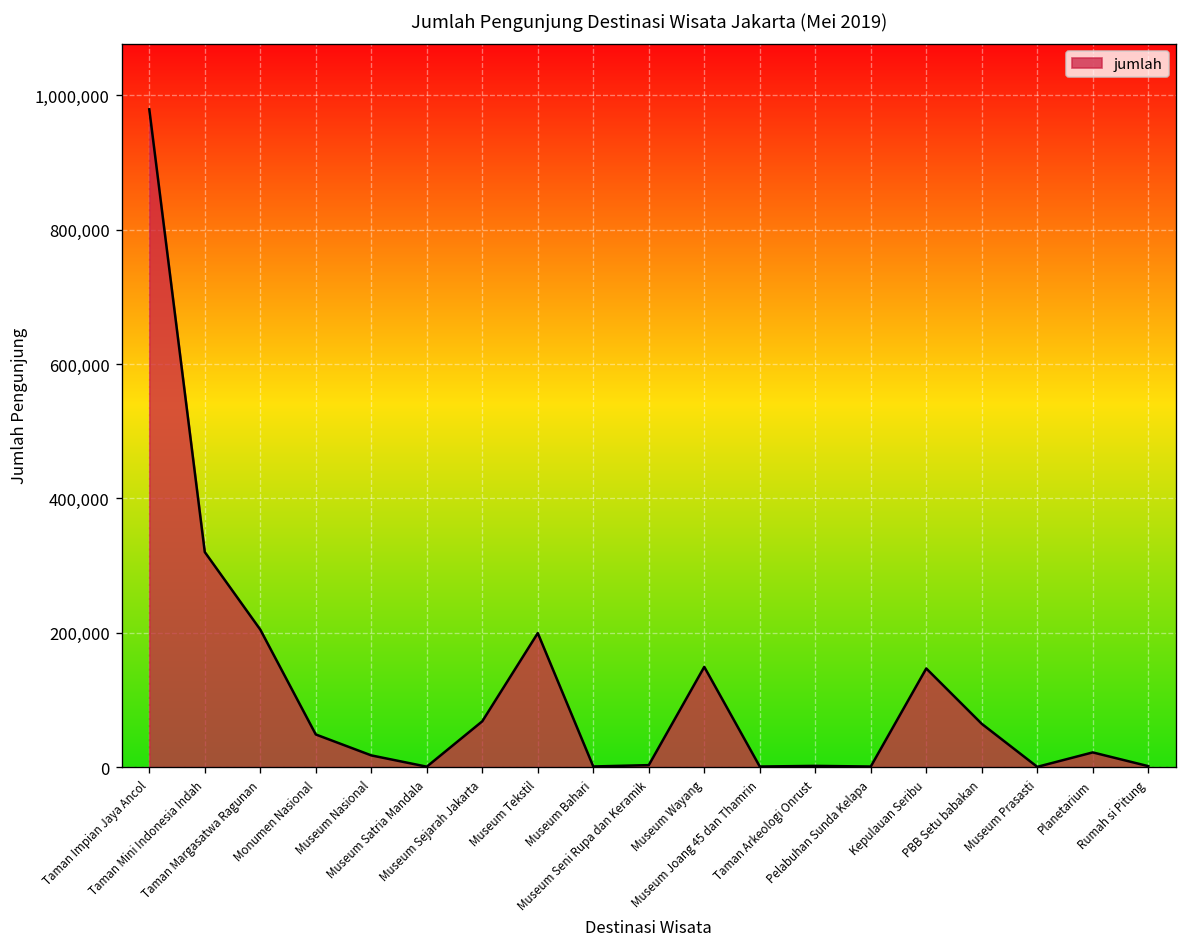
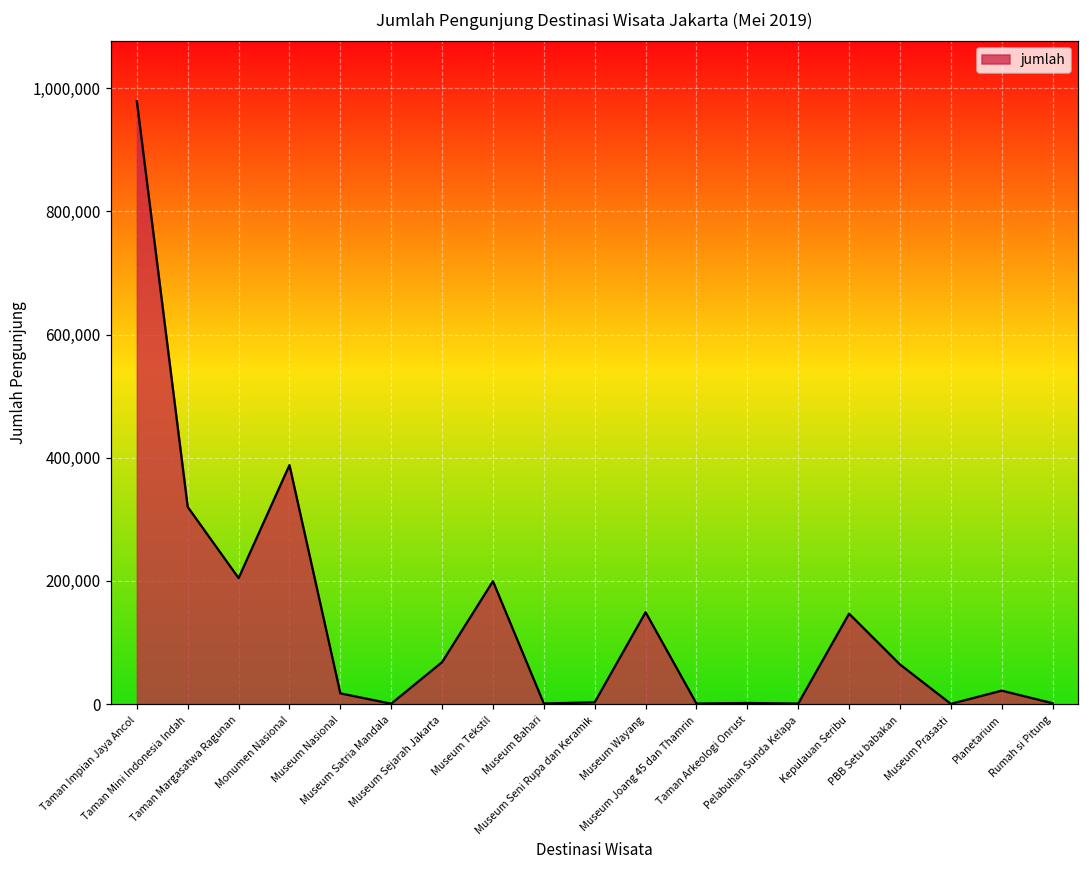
  {
    "Taman Impian Jaya Ancol": "980,000",
    "Taman Mini Indonesia Indah": "320,000",
    "Taman Margasatwa Ragunan": "200,000",
-   "Monumen Nasional": "50,000",
+   "Monumen Nasional": "390,000",
    "Museum Nasional": "20,000",
    "Museum Satria Mandala": "0",
    "Museum Sejarah Jakarta": "70,000",
    "Museum Tekstil": "200,000",
    "Museum Bahari": "0",
    "Museum Seni Rupa dan Keramik": "0",
    "Museum Wayang": "150,000",
    "Museum Joang 45 dan Thamrin": "0",
    "Taman Arkeologi Onrust": "0",
    "Pelabuhan Sunda Kelapa": "0",
    "Kepulauan Seribu": "150,000",
    "PBB Setu babakan": "60,000",
    "Museum Prasasti": "0",
    "Planetarium": "20,000",
    "Rumah si Pitung": "0"
  }
